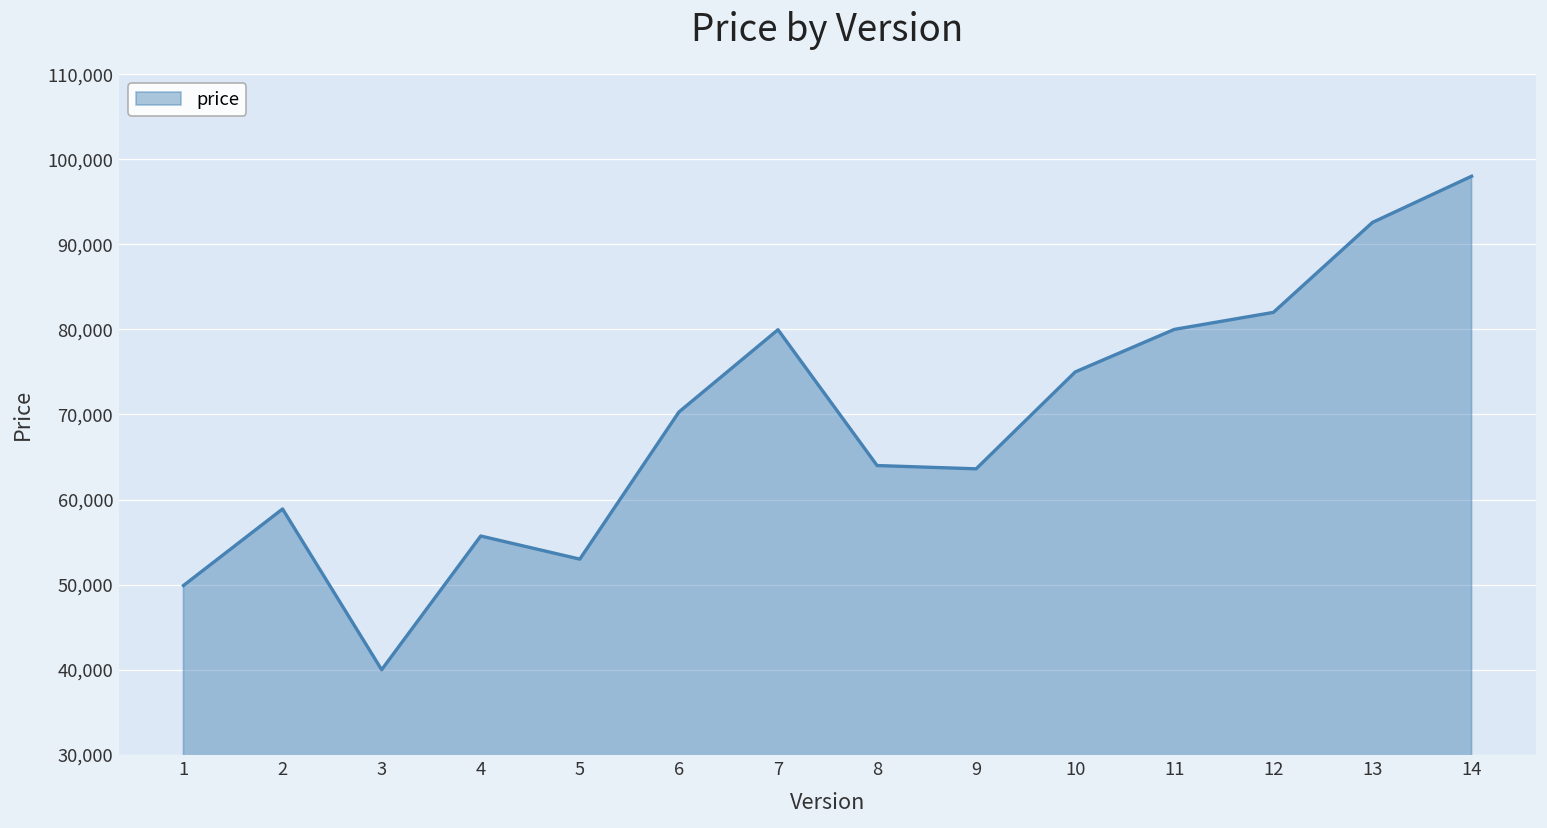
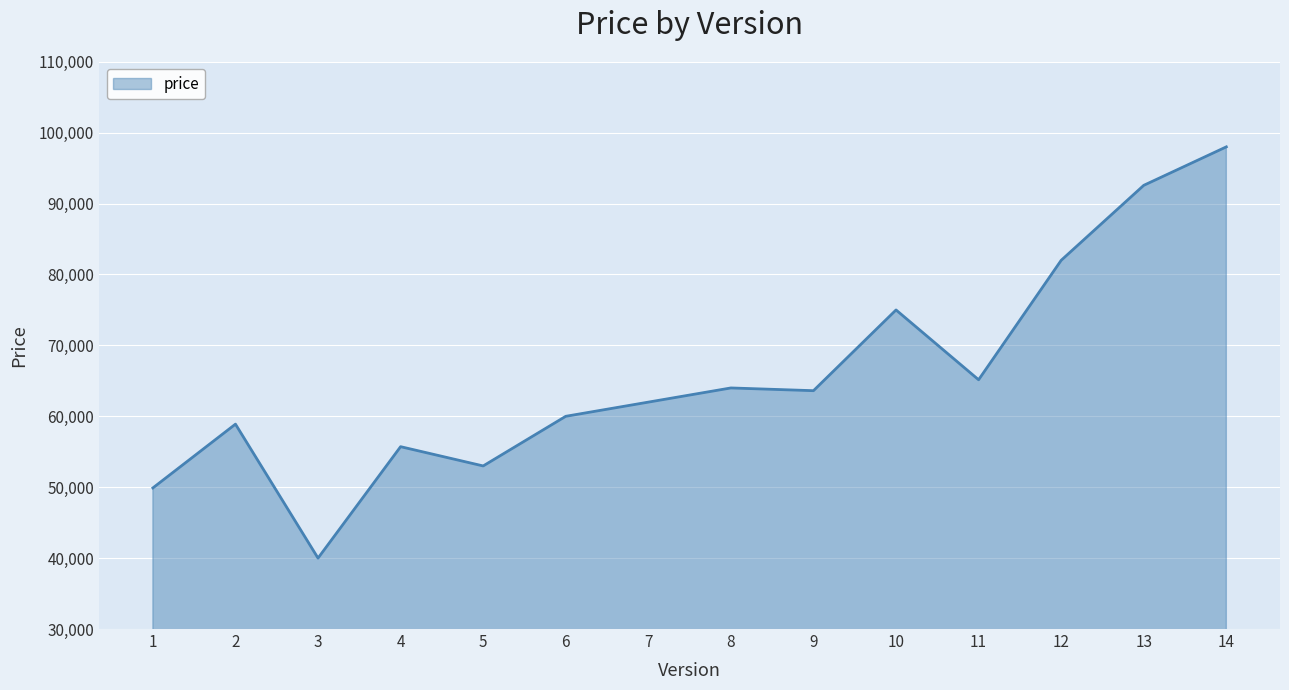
  {
    "1": "50,000",
    "2": "59,000",
    "3": "40,000",
    "4": "56,000",
    "5": "53,000",
-   "6": "70,000",
-   "7": "80,000",
+   "6": "60,000",
+   "7": "62,000",
    "8": "64,000",
    "9": "64,000",
    "10": "75,000",
-   "11": "80,000",
+   "11": "65,000",
    "12": "82,000",
    "13": "93,000",
    "14": "98,000"
  }
